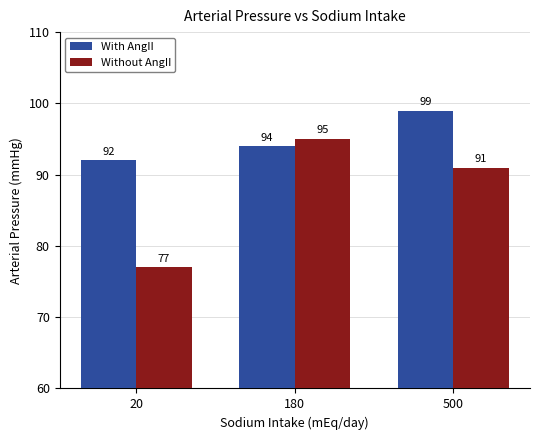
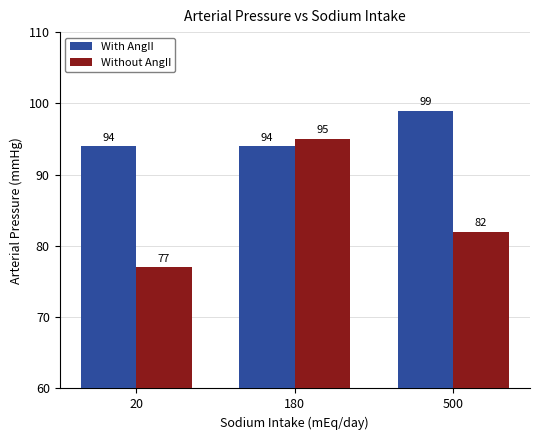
  {
    "With AngII": {
-     "20": 92,
+     "20": 94,
      "180": 94,
      "500": 99
    },
    "Without AngII": {
      "20": 77,
      "180": 95,
-     "500": 91
+     "500": 82
    }
  }
